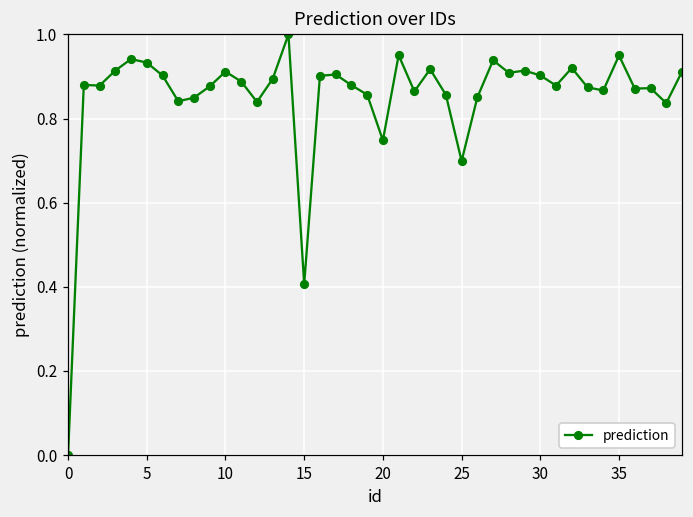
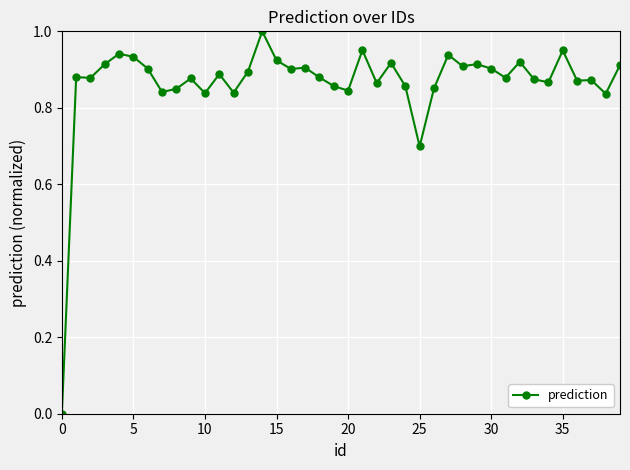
  {
    "0": 0.00,
    "5": 0.93,
-   "10": 0.91,
-   "15": 0.41,
-   "20": 0.75,
+   "10": 0.84,
+   "15": 0.92,
+   "20": 0.84,
    "25": 0.70,
    "30": 0.90,
    "35": 0.95
  }
